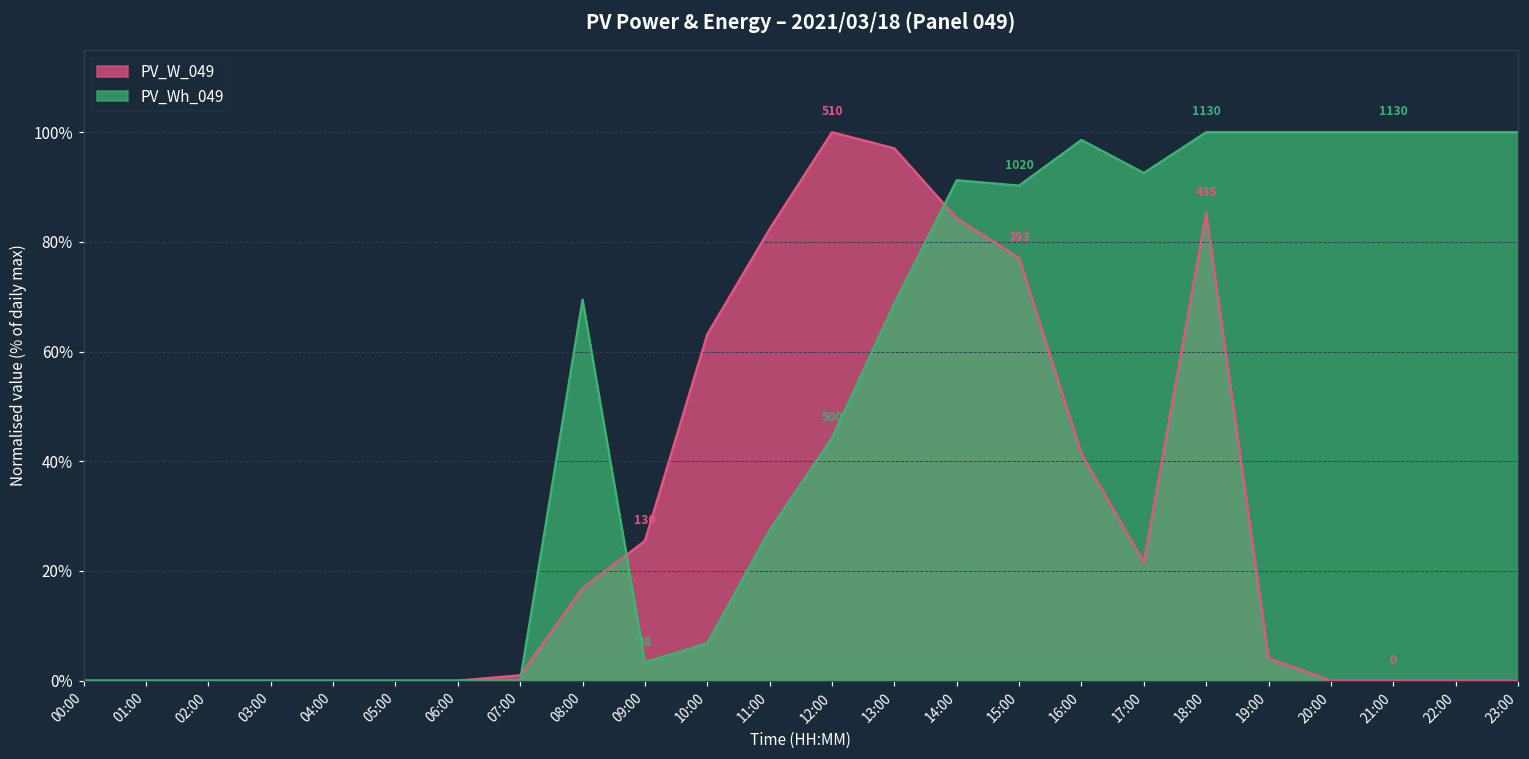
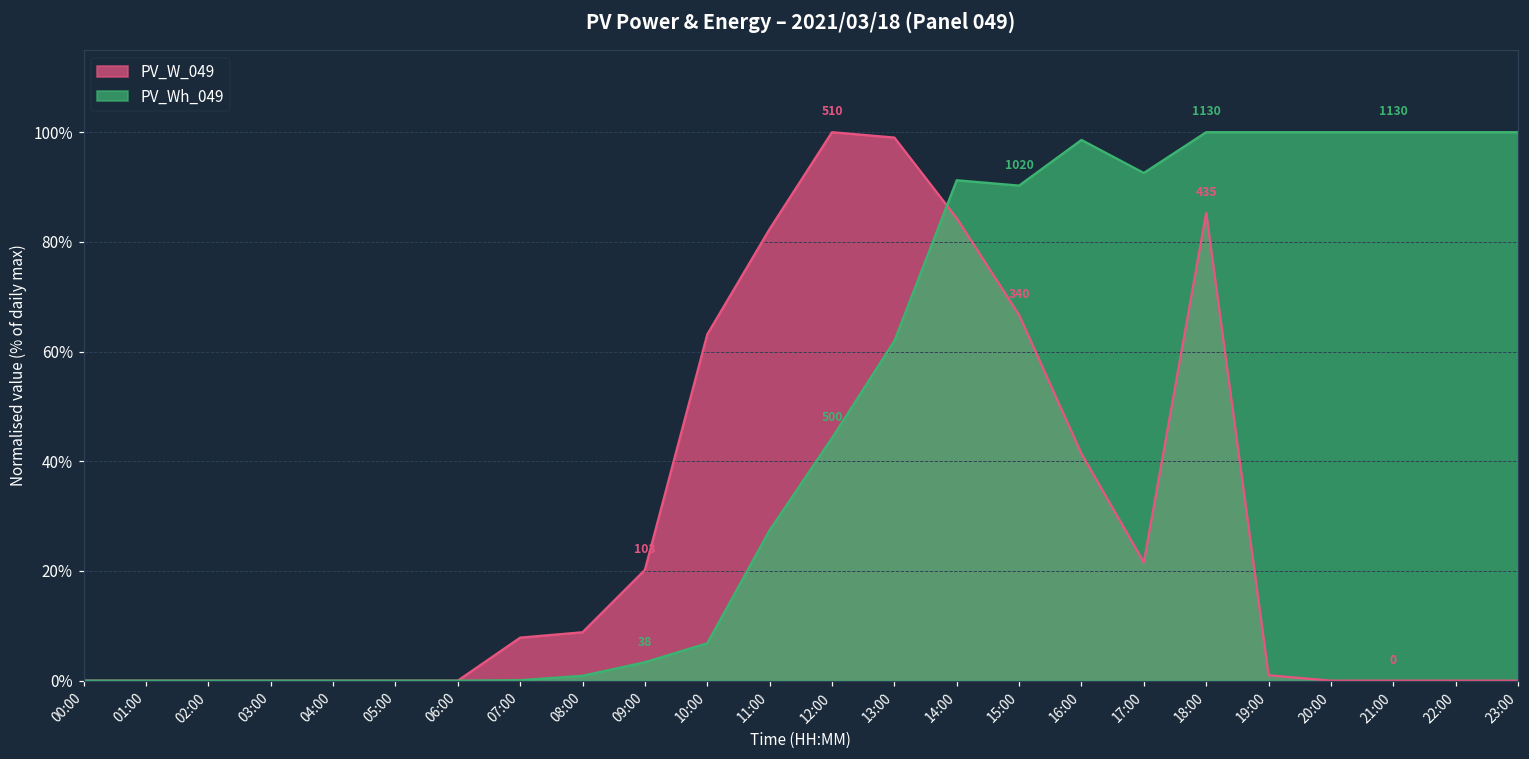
  {
    "PV_W_049": {
-     "07:00": "1%",
-     "08:00": "17%",
-     "09:00": "130",
-     "13:00": "97%",
-     "15:00": "393",
-     "19:00": "4%",
+     "07:00": "8%",
+     "08:00": "9%",
+     "09:00": "103",
+     "13:00": "99%",
+     "15:00": "340",
+     "19:00": "1%",
      "21:00": "0"
    },
    "PV_Wh_049": {
      "07:00": "0%",
-     "08:00": "69%",
+     "08:00": "1%",
      "10:00": "7%",
      "11:00": "27%",
-     "13:00": "69%",
+     "13:00": "62%",
      "14:00": "91%",
      "16:00": "99%",
      "17:00": "93%",
      "19:00": "100%",
      "20:00": "100%",
      "22:00": "100%",
      "23:00": "100%"
    }
  }
